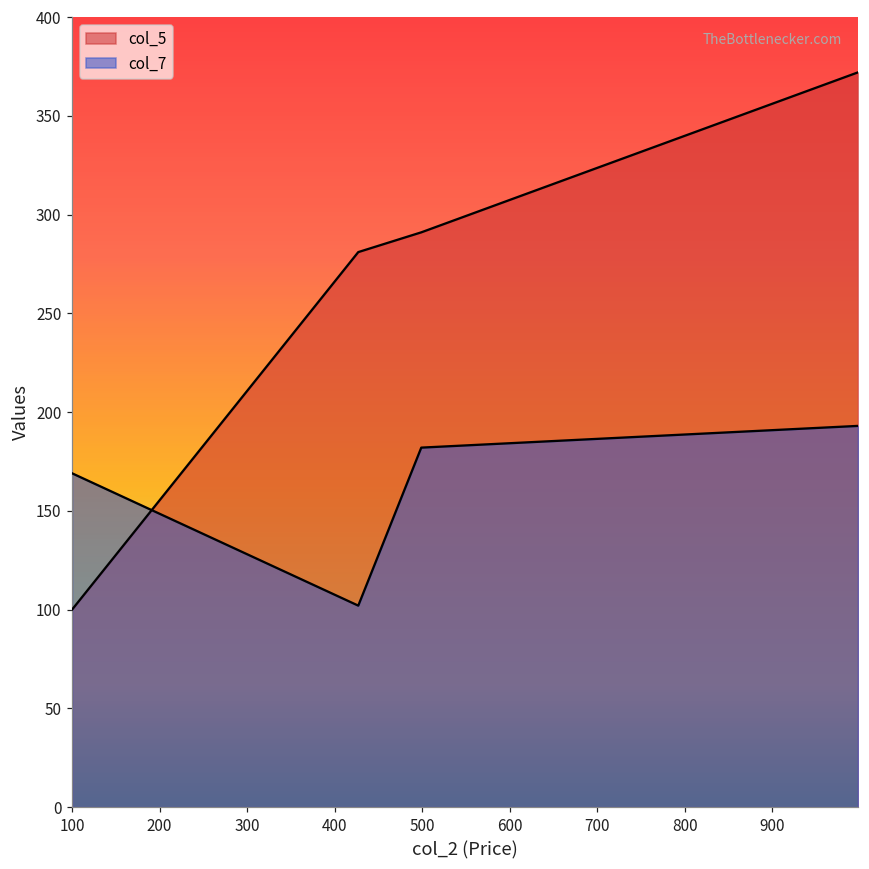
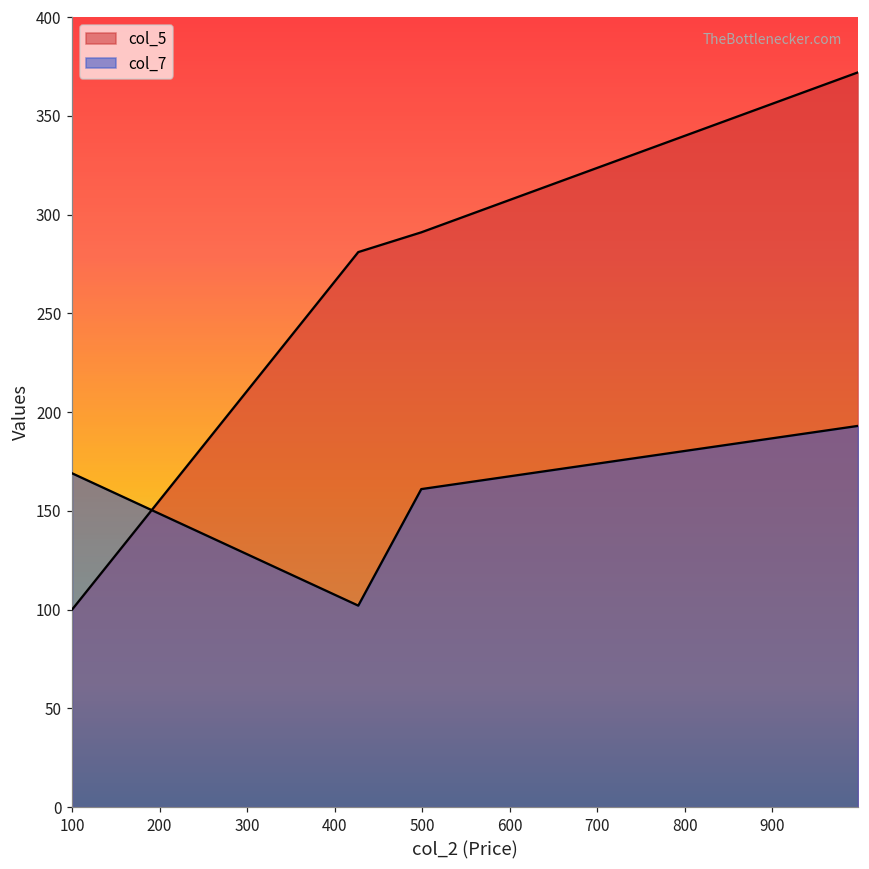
  {
    "col_5": {
      "100": 100,
      "500": 291
    },
    "col_7": {
      "100": 169,
-     "500": 182
+     "500": 161
    }
  }
